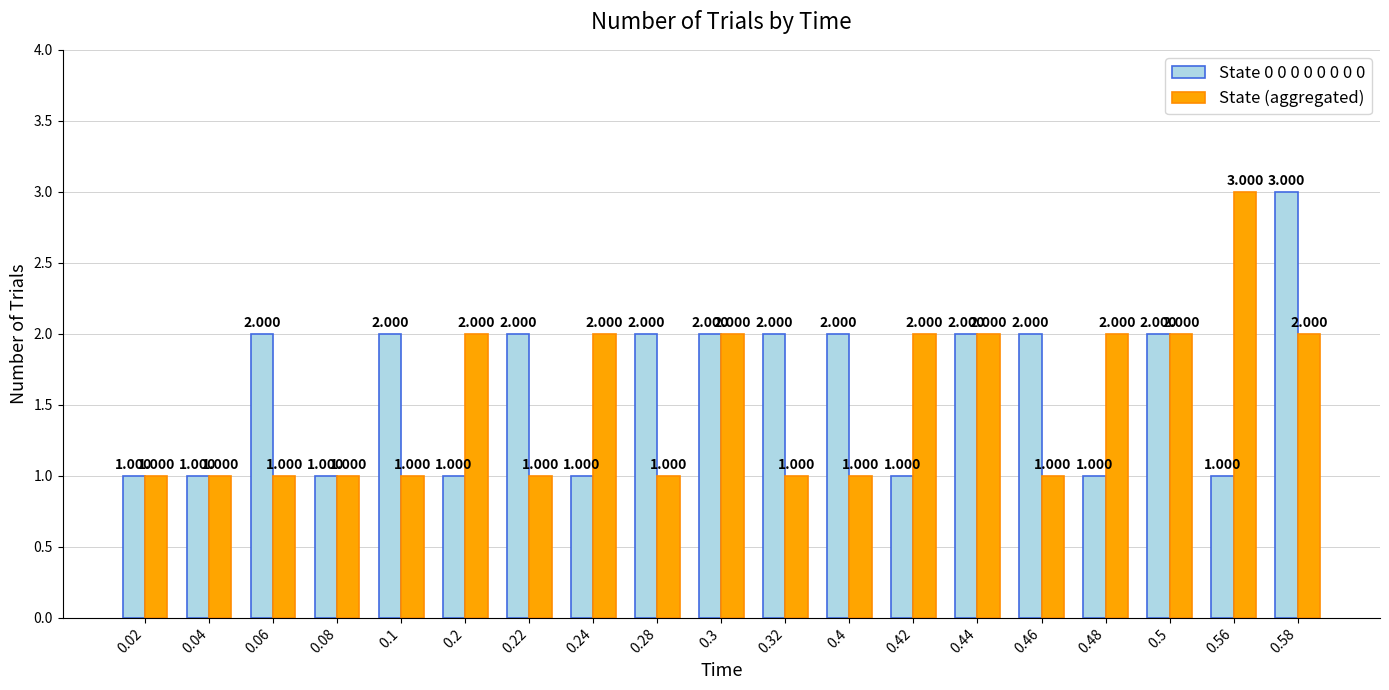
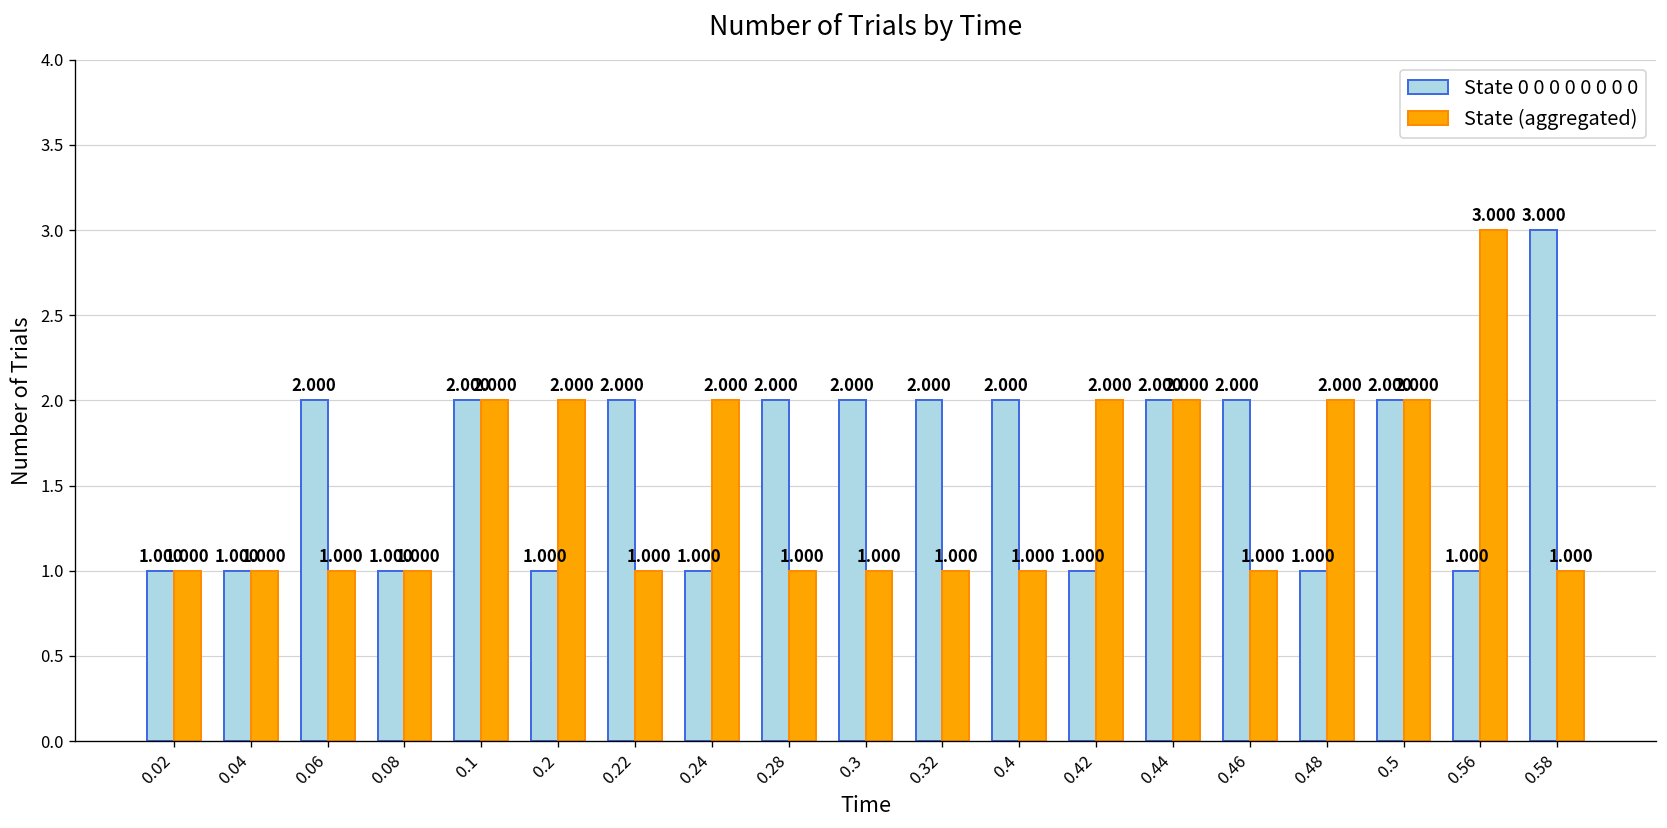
  {
    "State 0 0 0 0 0 0 0 0": {
      "0.06": 2.000,
      "0.1": 2.000,
      "0.2": 1.000,
      "0.22": 2.000,
      "0.24": 1.000,
      "0.28": 2.000,
      "0.32": 2.000,
      "0.4": 2.000,
      "0.42": 1.000,
      "0.46": 2.000,
      "0.48": 1.000,
      "0.56": 1.000,
      "0.58": 3.000
    },
    "State (aggregated)": {
      "0.06": 1.000,
-     "0.1": 1.000,
+     "0.1": 2.000,
      "0.2": 2.000,
      "0.22": 1.000,
      "0.24": 2.000,
      "0.28": 1.000,
-     "0.3": 2.000,
+     "0.3": 1.000,
      "0.32": 1.000,
      "0.4": 1.000,
      "0.42": 2.000,
      "0.46": 1.000,
      "0.48": 2.000,
      "0.56": 3.000,
-     "0.58": 2.000
+     "0.58": 1.000
    }
  }
